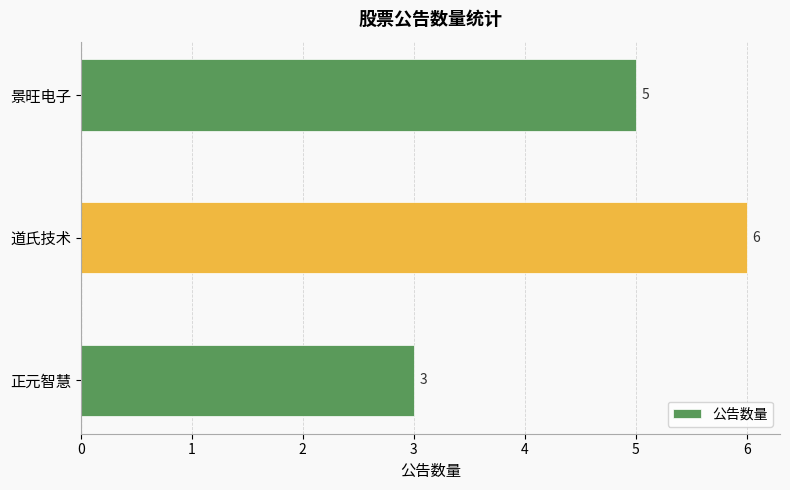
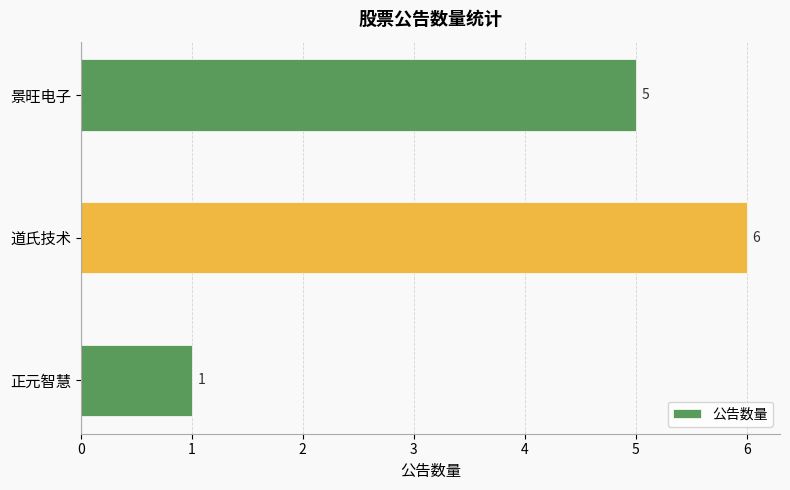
  {
    "景旺电子": 5,
    "道氏技术": 6,
-   "正元智慧": 3
+   "正元智慧": 1
  }
